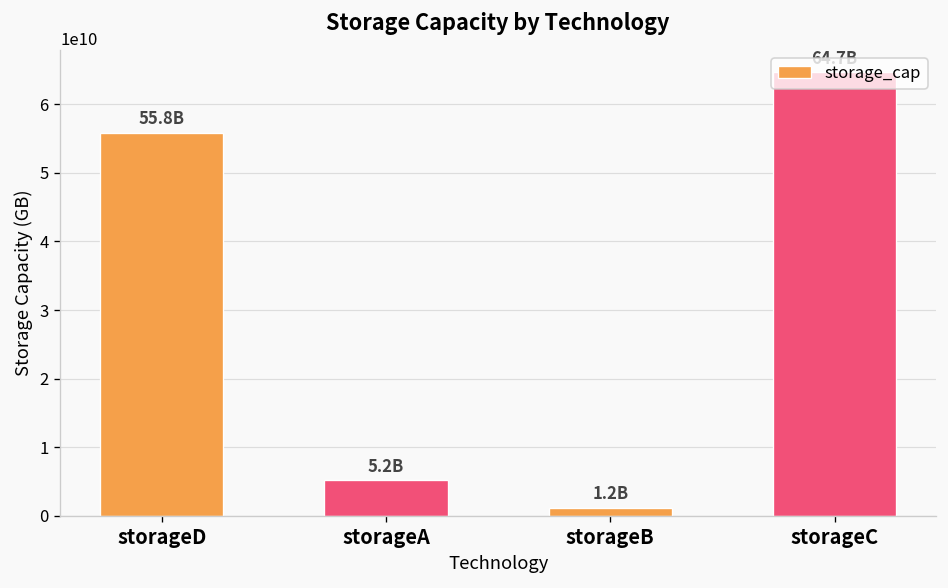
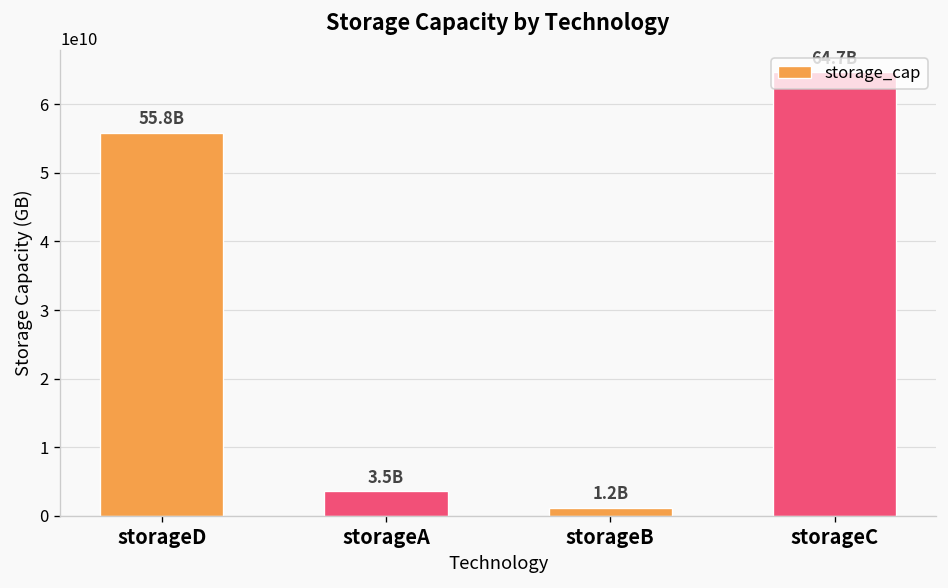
  {
    "storageD": "55.8B",
-   "storageA": "5.2B",
+   "storageA": "3.5B",
    "storageB": "1.2B"
  }
